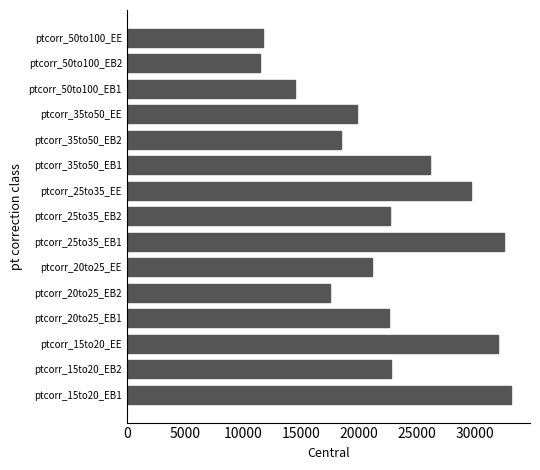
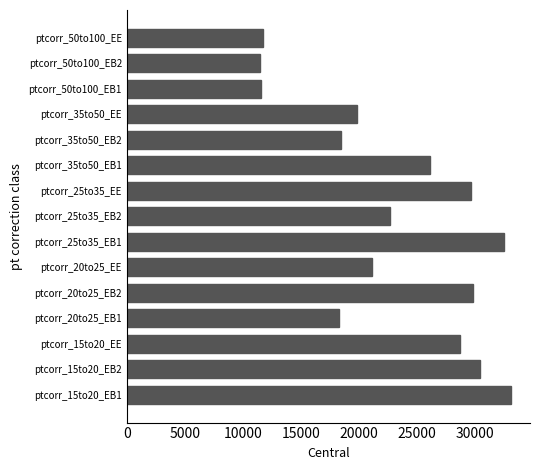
  {
    "ptcorr_50to100_EE": 11800,
    "ptcorr_50to100_EB2": 11500,
-   "ptcorr_50to100_EB1": 14500,
+   "ptcorr_50to100_EB1": 11500,
    "ptcorr_35to50_EE": 19800,
    "ptcorr_35to50_EB2": 18400,
    "ptcorr_35to50_EB1": 26100,
    "ptcorr_25to35_EE": 29700,
    "ptcorr_25to35_EB2": 22600,
    "ptcorr_25to35_EB1": 32500,
    "ptcorr_20to25_EE": 21100,
-   "ptcorr_20to25_EB2": 17500,
-   "ptcorr_20to25_EB1": 22600,
-   "ptcorr_15to20_EE": 32000,
-   "ptcorr_15to20_EB2": 22700,
+   "ptcorr_20to25_EB2": 29800,
+   "ptcorr_20to25_EB1": 18200,
+   "ptcorr_15to20_EE": 28700,
+   "ptcorr_15to20_EB2": 30400,
    "ptcorr_15to20_EB1": 33100
  }
